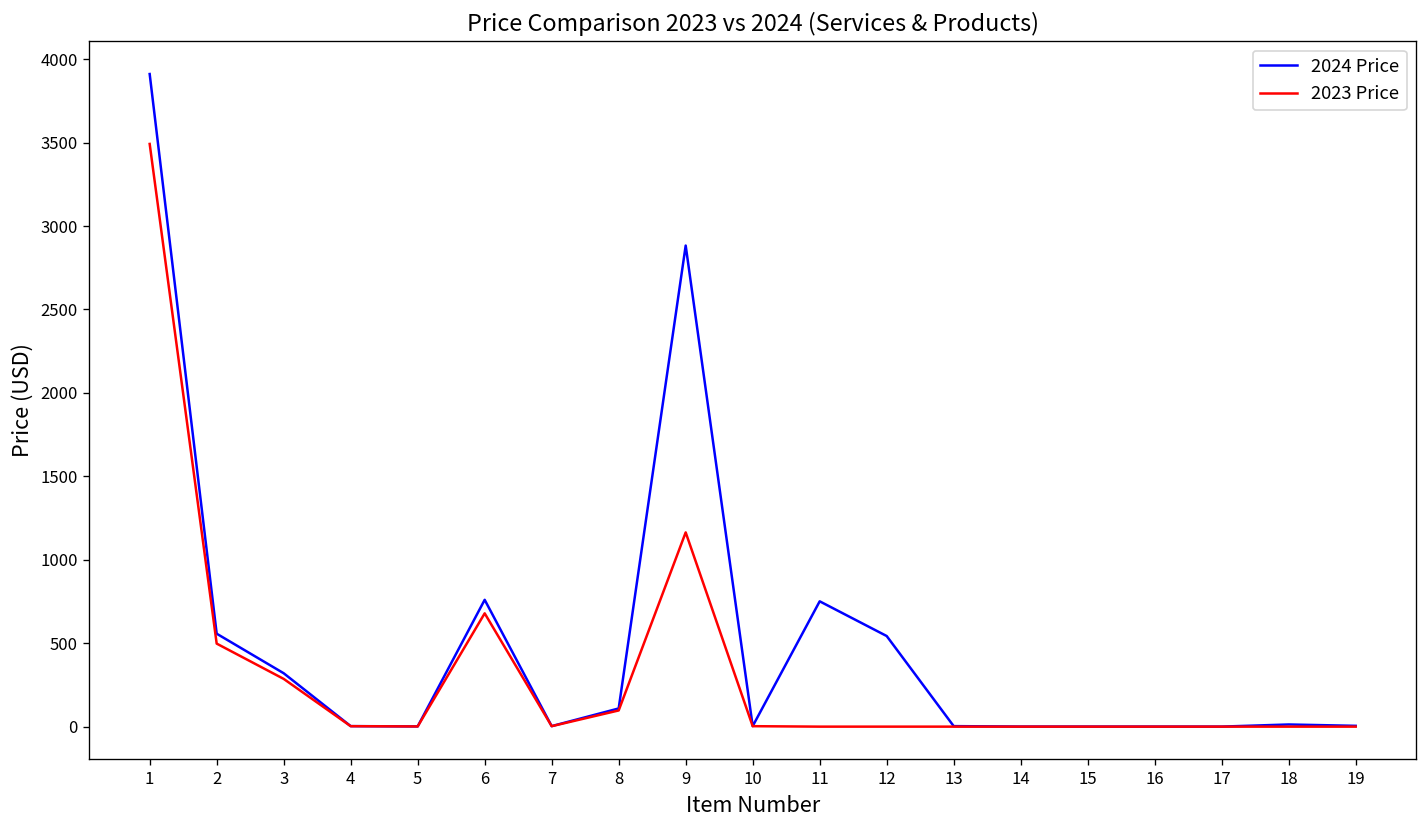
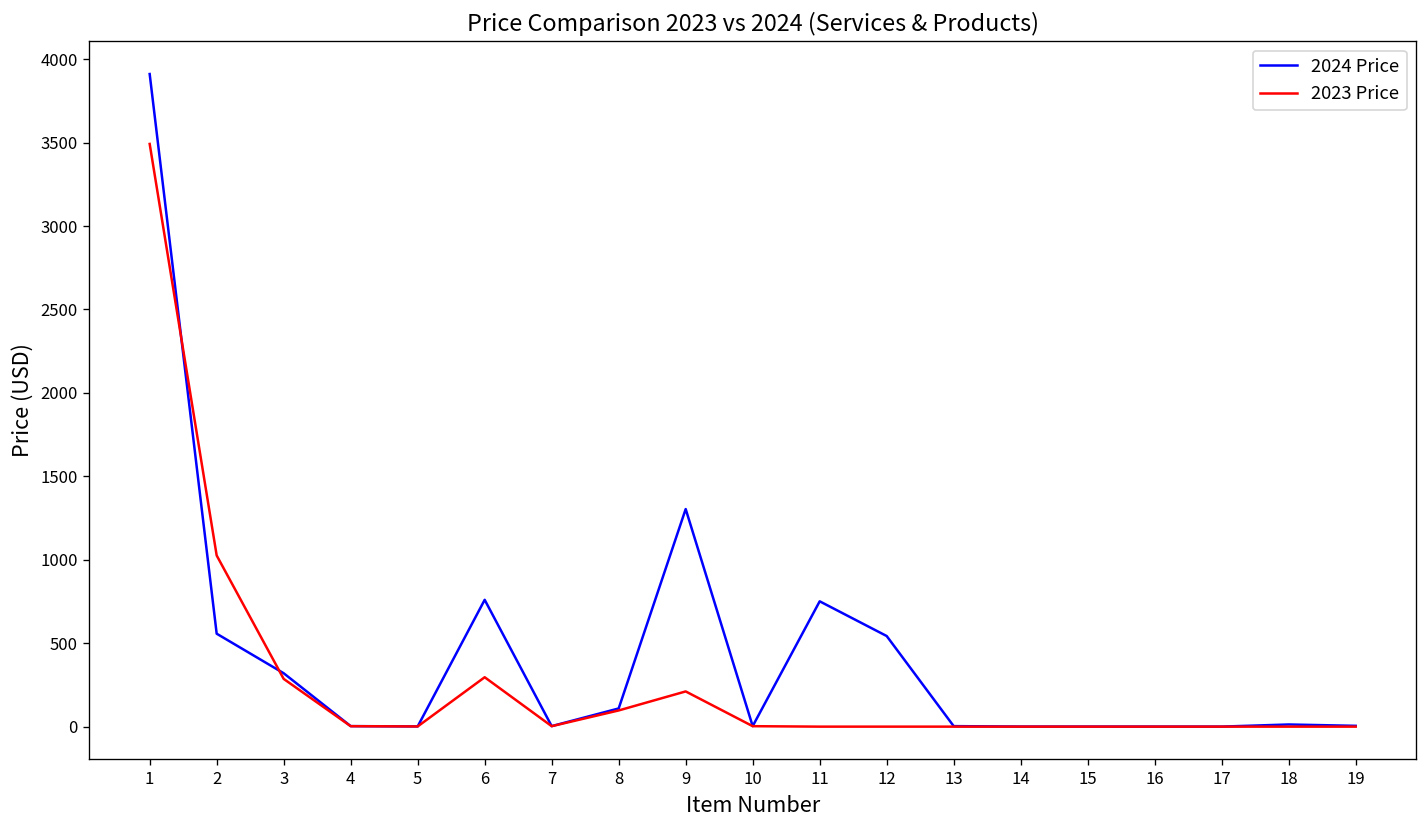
  {
    "2024 Price": {
      "1": 3910,
      "2": 560,
      "3": 320,
      "6": 760,
-     "9": 2880,
+     "9": 1300,
      "11": 750,
      "12": 540
    },
    "2023 Price": {
      "1": 3490,
-     "2": 500,
+     "2": 1030,
      "3": 290,
-     "6": 680,
-     "9": 1160,
+     "6": 300,
+     "9": 210,
      "11": 0,
      "12": 0
    }
  }
